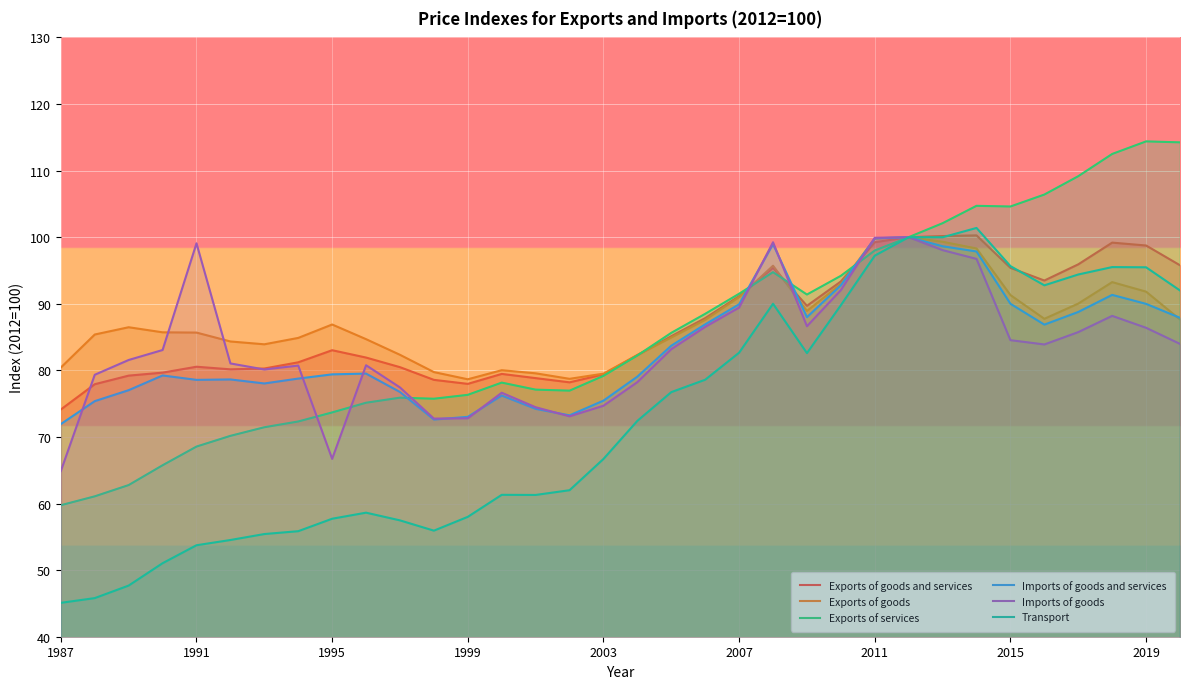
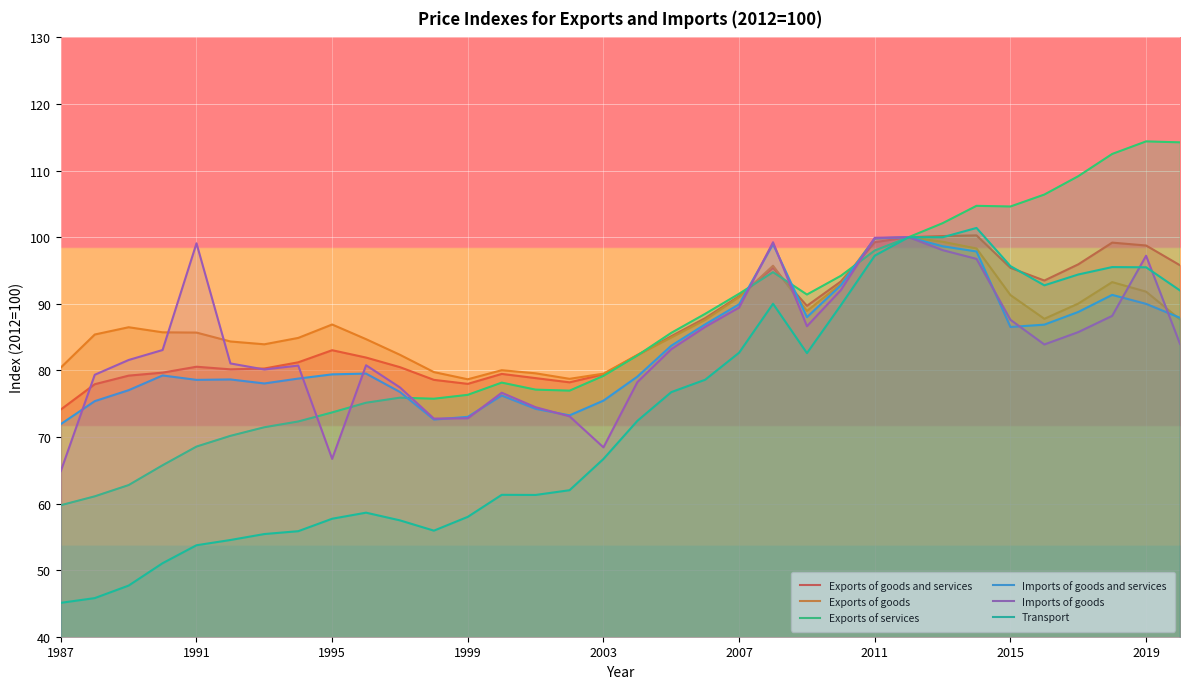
  {
    "Imports of goods and services": {
      "1987": 72,
      "1991": 79,
      "1995": 79,
      "2003": 75,
      "2007": 90,
-     "2015": 90,
+     "2015": 87,
      "2019": 90
    },
    "Imports of goods": {
      "1987": 65,
      "1991": 99,
      "1995": 67,
-     "2003": 75,
+     "2003": 68,
      "2007": 89,
-     "2015": 85,
-     "2019": 86
+     "2015": 88,
+     "2019": 97
    }
  }
